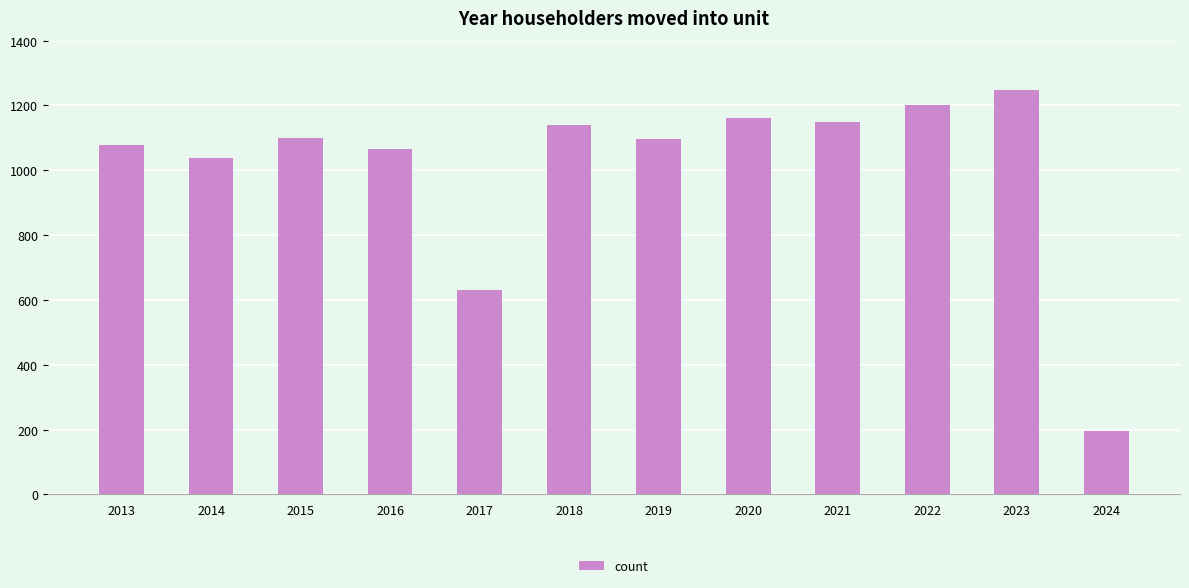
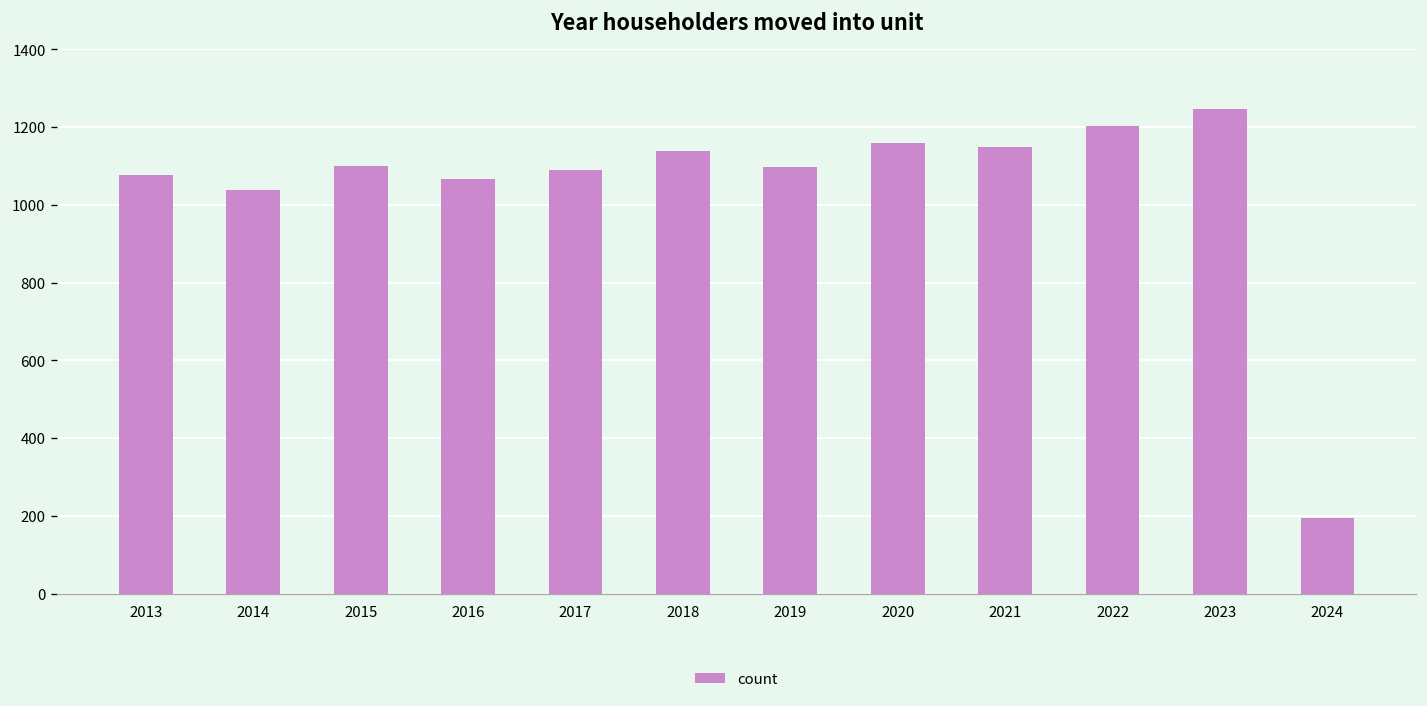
  {
    "2013": 1080,
    "2014": 1040,
    "2015": 1100,
    "2016": 1070,
-   "2017": 630,
+   "2017": 1090,
    "2018": 1140,
    "2019": 1100,
    "2020": 1160,
    "2021": 1150,
    "2022": 1200,
    "2023": 1250,
    "2024": 200
  }
